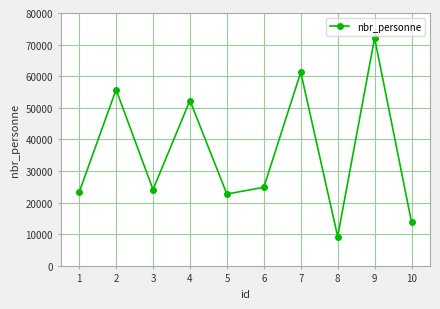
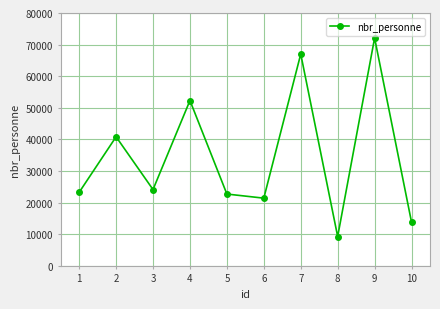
  {
    "1": 23000,
-   "2": 56000,
+   "2": 41000,
    "3": 24000,
    "4": 52000,
    "5": 23000,
-   "6": 25000,
-   "7": 61000,
+   "6": 21000,
+   "7": 67000,
    "8": 9000,
    "9": 72000,
    "10": 14000
  }
